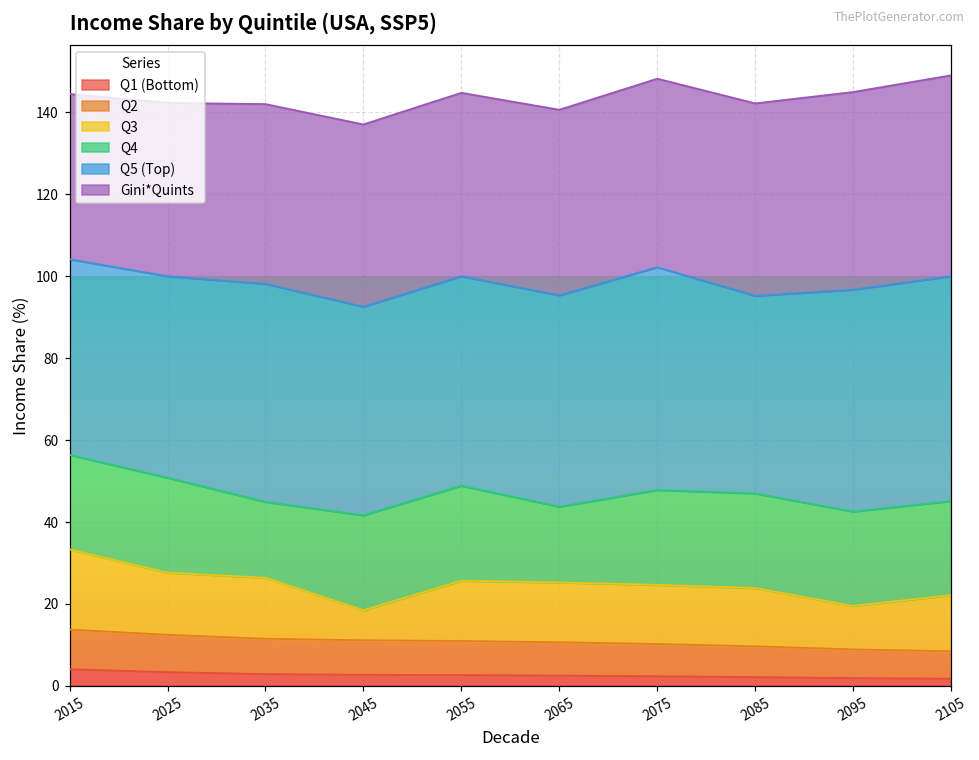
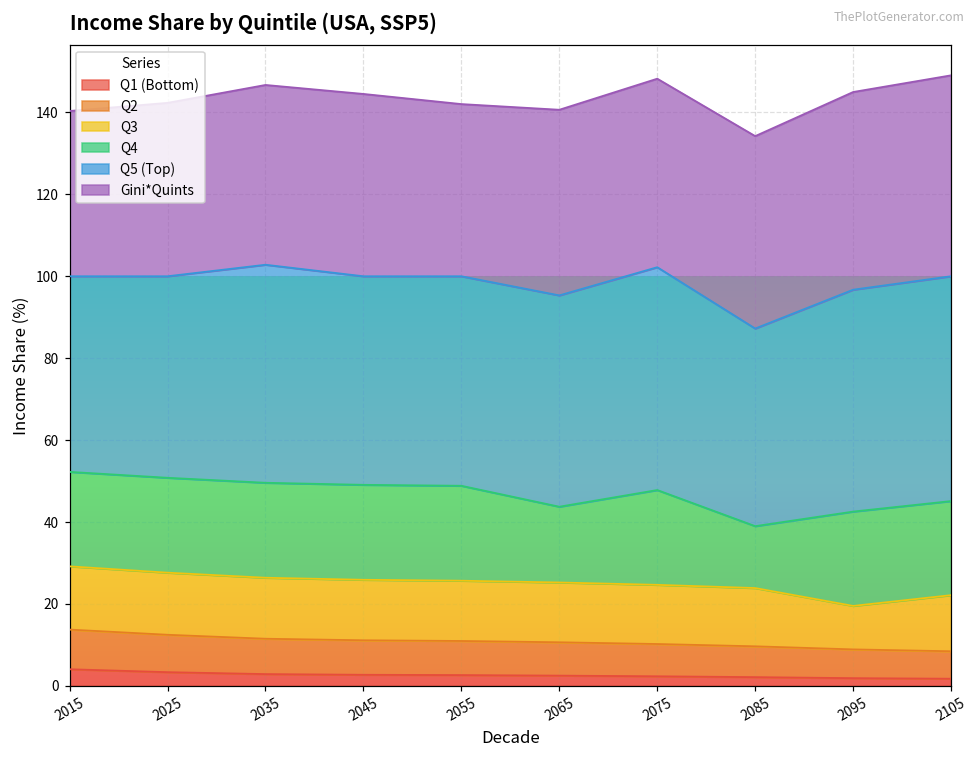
  {
    "Q3": {
-     "2015": 20,
-     "2045": 7
+     "2015": 15,
+     "2045": 15
    },
    "Q4": {
      "2015": 23,
-     "2035": 19,
+     "2035": 23,
      "2045": 23,
-     "2085": 23
+     "2085": 15
    },
    "Q5 (Top)": {
      "2015": 48,
      "2035": 53,
      "2045": 51,
      "2085": 48
    },
    "Gini*Quints": {
      "2015": 40,
      "2035": 44,
      "2045": 45,
-     "2055": 145,
+     "2055": 142,
      "2085": 47
    }
  }
